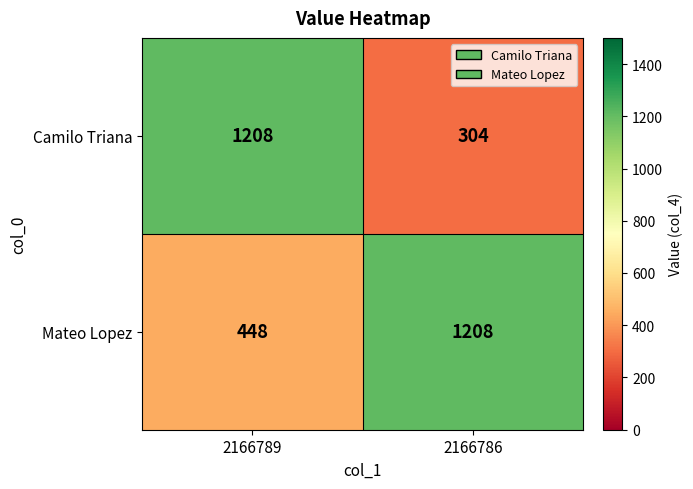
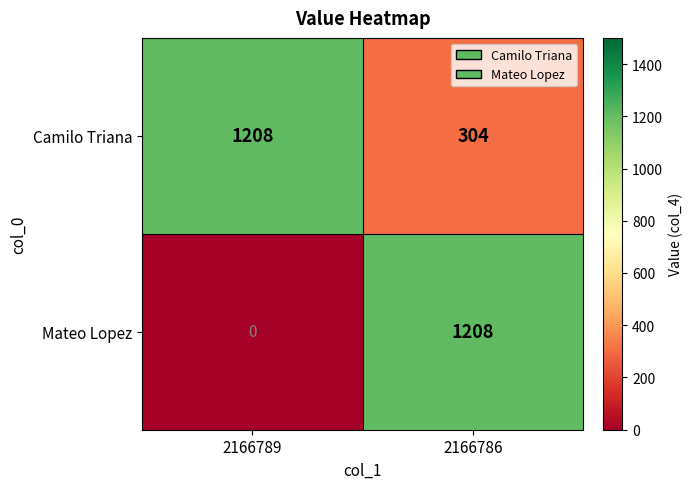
  {
    "Camilo Triana": {
      "2166789": 1208,
      "2166786": 304
    },
    "Mateo Lopez": {
-     "2166789": 448,
+     "2166789": 0,
      "2166786": 1208
    }
  }
